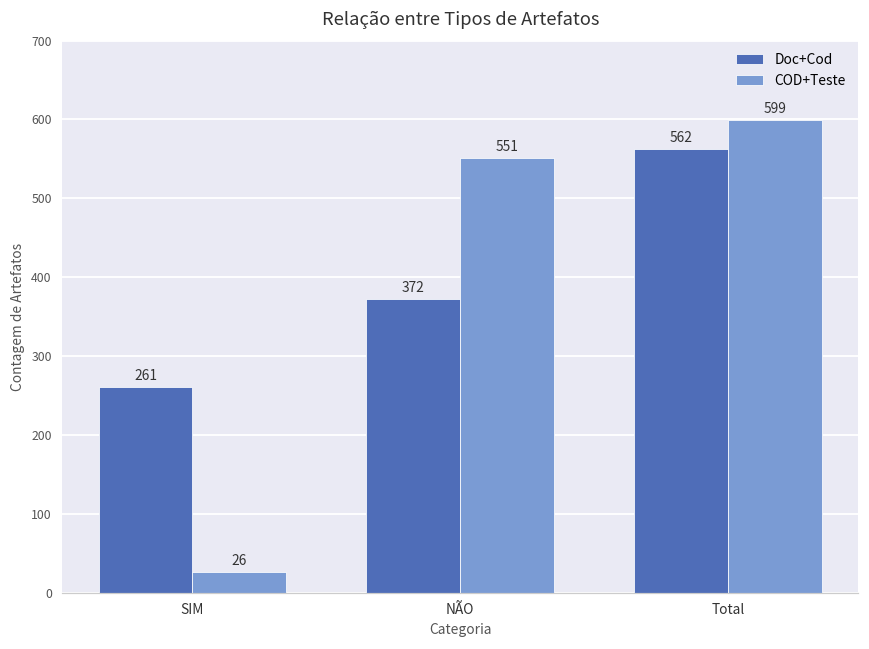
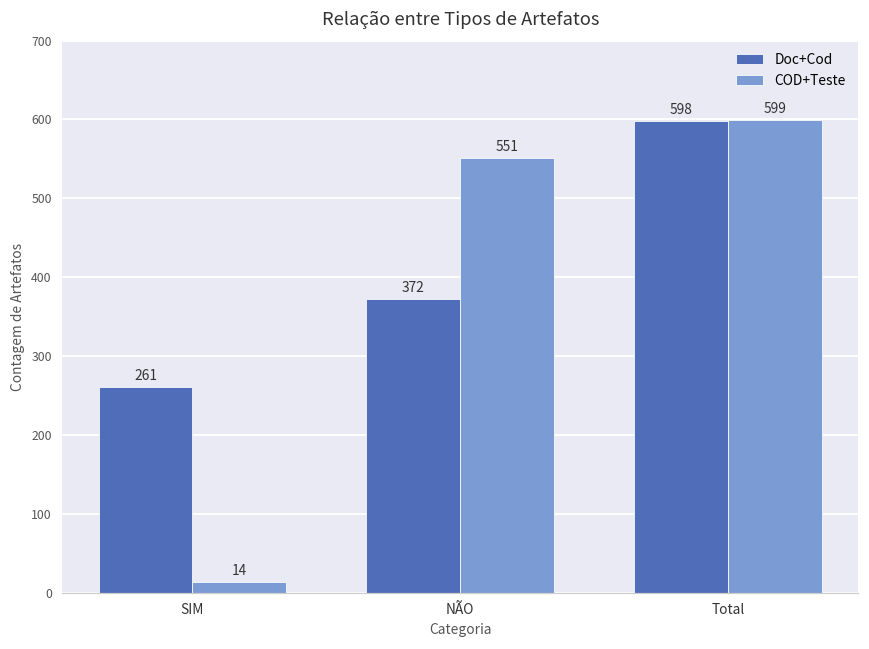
  {
    "Doc+Cod": {
      "SIM": 261,
      "NÃO": 372,
-     "Total": 562
+     "Total": 598
    },
    "COD+Teste": {
-     "SIM": 26,
+     "SIM": 14,
      "NÃO": 551,
      "Total": 599
    }
  }
